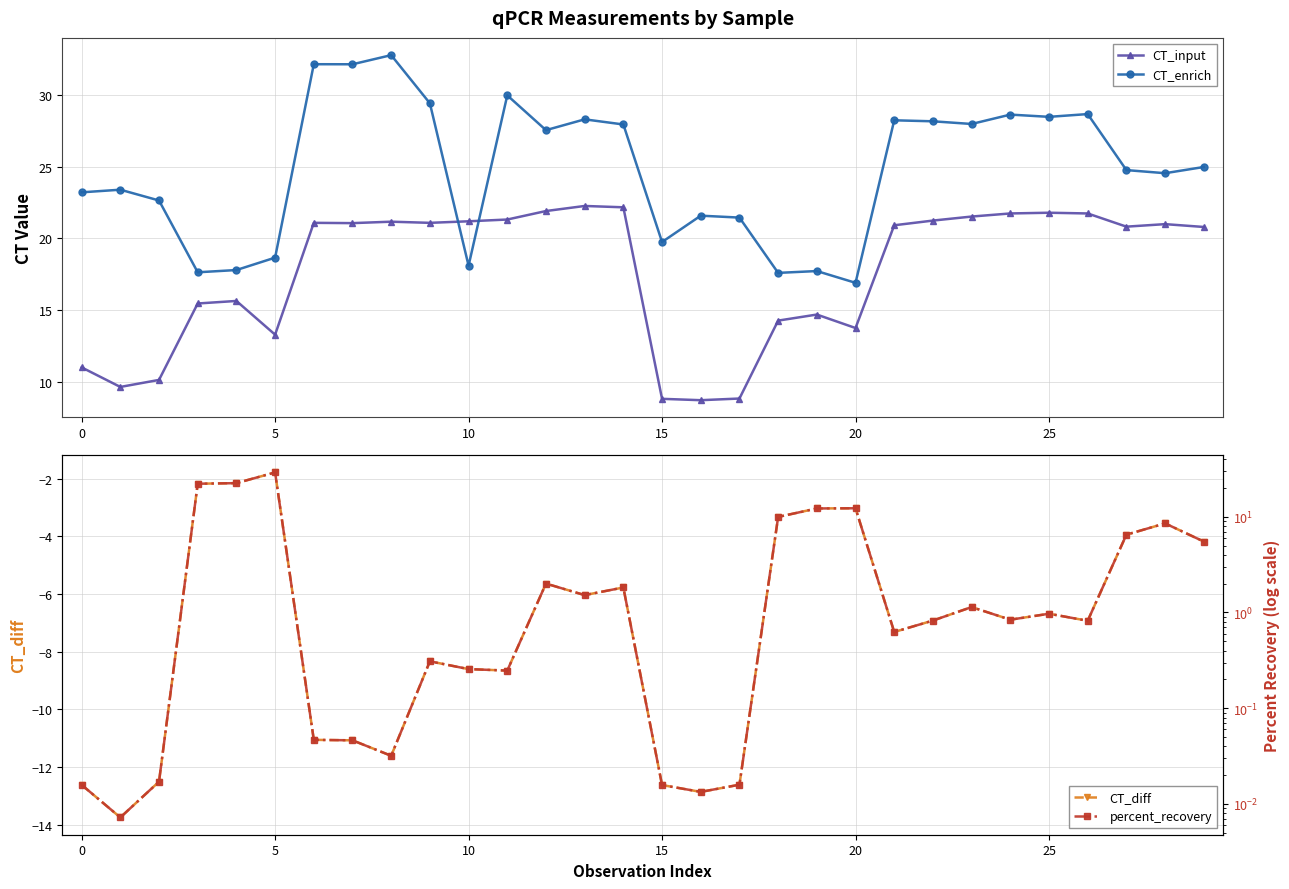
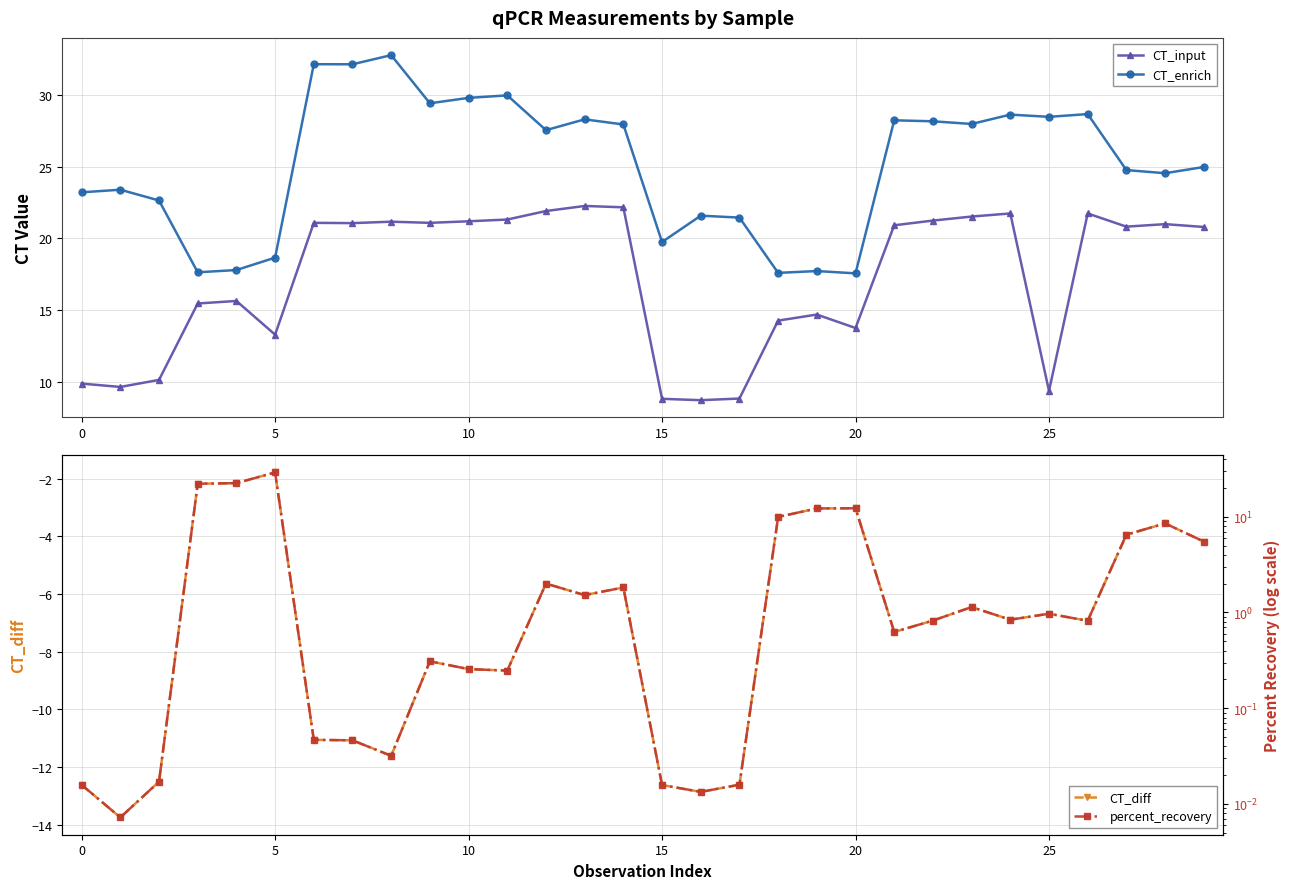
  {
    "qPCR Measurements by Sample": {
      "CT_input": {
-       "0": 11.0,
+       "0": 9.9,
        "5": 13.3,
        "10": 21.2,
        "15": 8.8,
        "20": 13.7,
-       "25": 21.8
+       "25": 9.4
      },
      "CT_enrich": {
        "0": 23.2,
        "5": 18.6,
-       "10": 18.1,
+       "10": 29.8,
        "15": 19.7,
-       "20": 16.9,
+       "20": 17.6,
        "25": 28.5
      }
    }
  }
